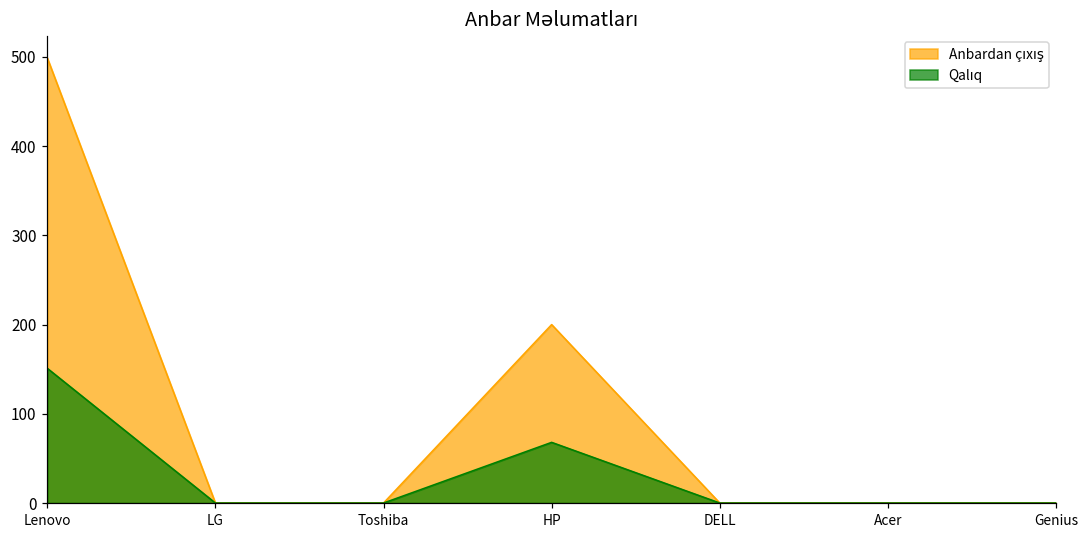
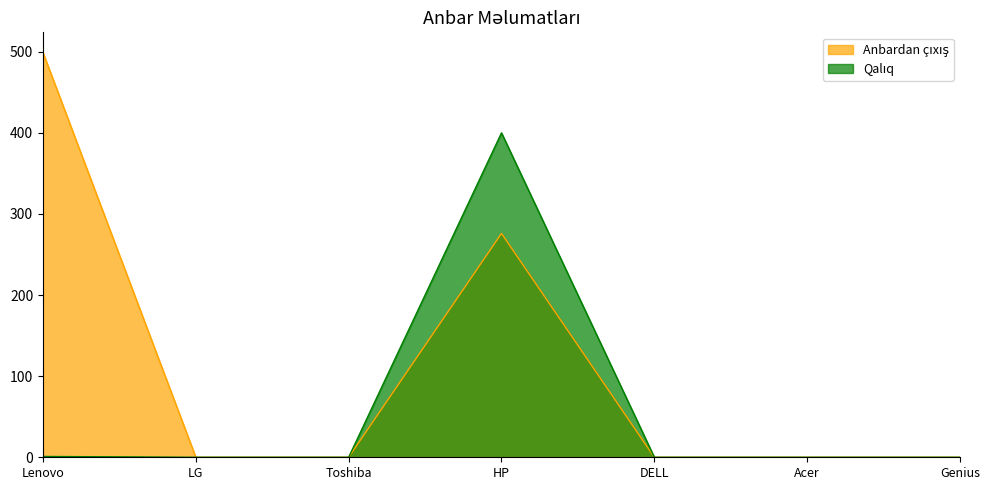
  {
    "Anbardan çıxış": {
      "Lenovo": 500,
-     "HP": 200
+     "HP": 280
    },
    "Qalıq": {
-     "Lenovo": 150,
-     "HP": 70
+     "Lenovo": 0,
+     "HP": 400
    }
  }
